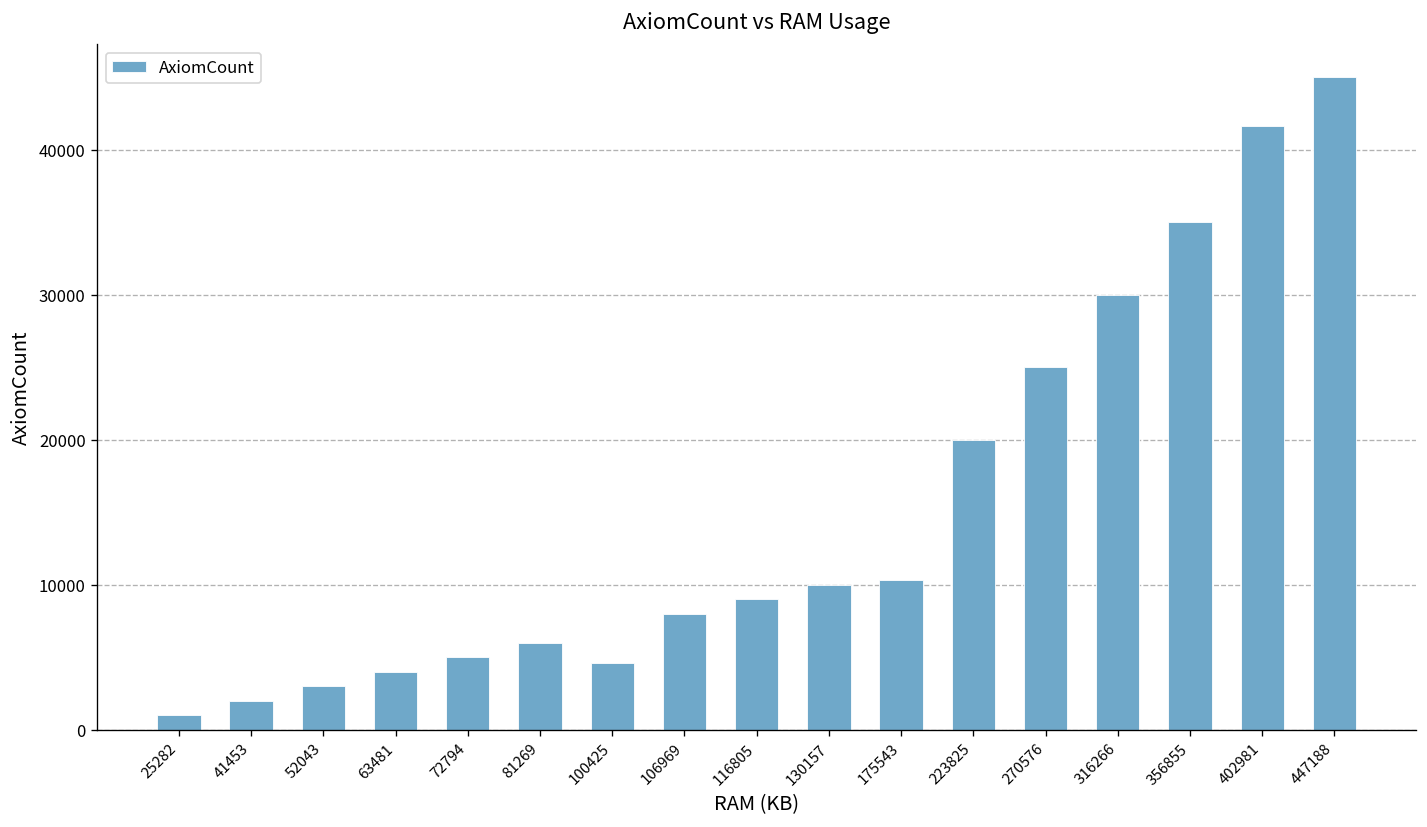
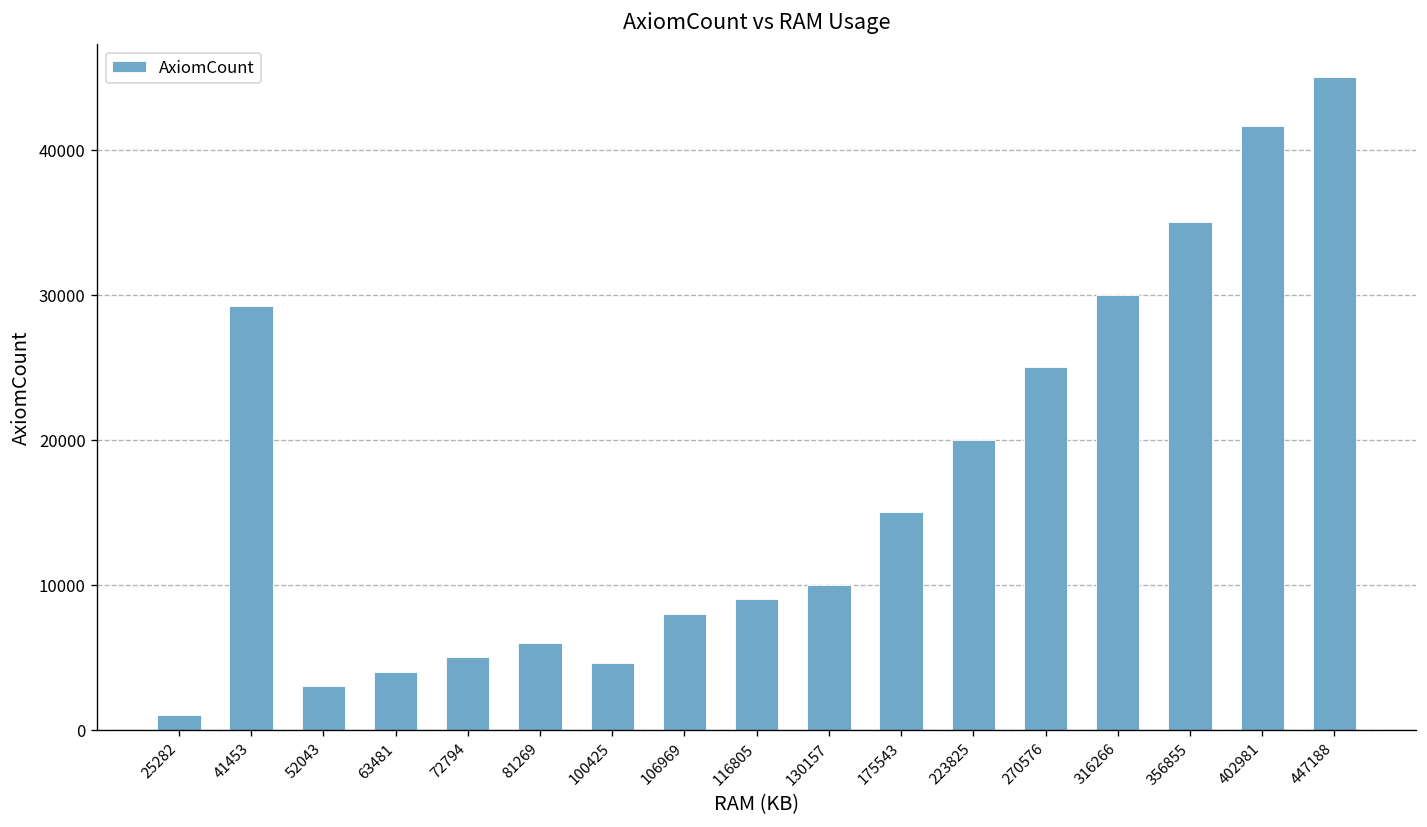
  {
    "25282": 1000,
-   "41453": 2000,
+   "41453": 29200,
    "52043": 3000,
    "63481": 4000,
    "72794": 5000,
    "81269": 6000,
    "100425": 4600,
    "106969": 8000,
    "116805": 9000,
    "130157": 10000,
-   "175543": 10300,
+   "175543": 15000,
    "223825": 20000,
    "270576": 25000,
    "316266": 30000,
    "356855": 35000,
    "402981": 41600,
    "447188": 45000
  }
